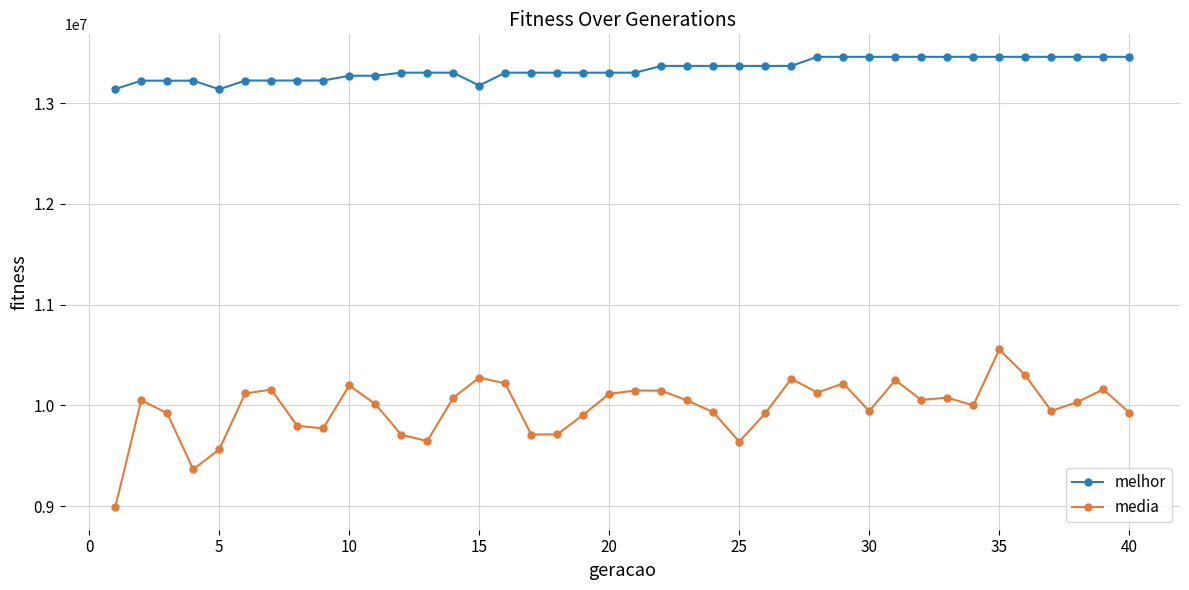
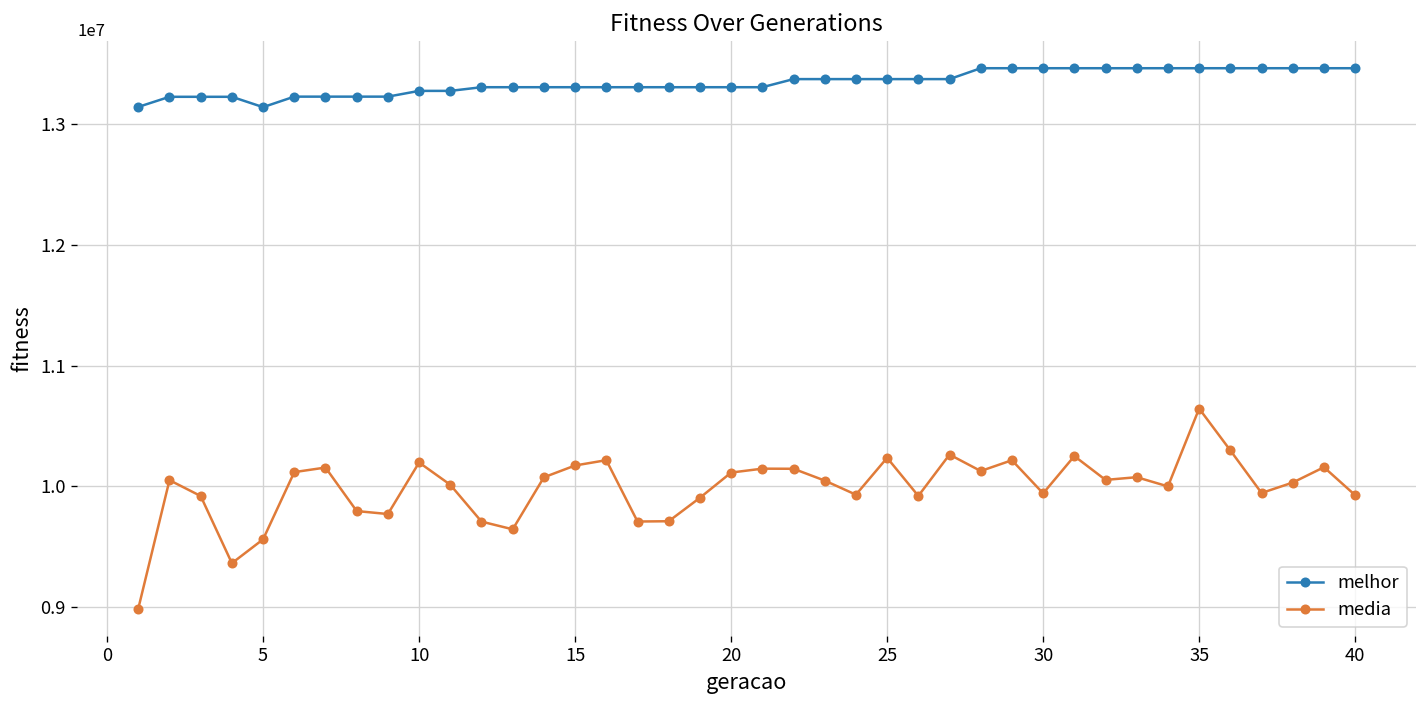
  {
    "melhor": {
      "5": 13140000,
      "10": 13270000,
-     "15": 13170000,
+     "15": 13300000,
      "20": 13300000,
      "25": 13370000,
      "30": 13460000,
      "35": 13460000,
      "40": 13460000
    },
    "media": {
      "5": 9560000,
      "10": 10200000,
-     "15": 10280000,
+     "15": 10170000,
      "20": 10110000,
-     "25": 9640000,
+     "25": 10240000,
      "30": 9940000,
-     "35": 10550000,
+     "35": 10640000,
      "40": 9930000
    }
  }
